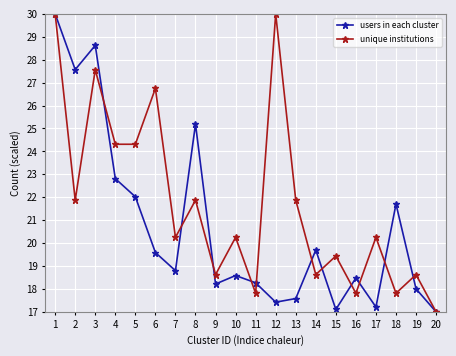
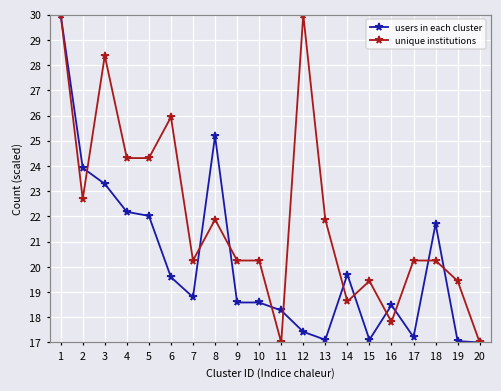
  {
    "users in each cluster": {
-     "2": 27.6,
-     "3": 28.6,
-     "4": 22.8,
+     "2": 23.9,
+     "3": 23.3,
+     "4": 22.2,
      "5": 22.0,
      "6": 19.6,
      "7": 18.8,
      "8": 25.2,
-     "9": 18.2,
+     "9": 18.6,
      "10": 18.6,
      "11": 18.3,
      "12": 17.4,
-     "13": 17.6,
+     "13": 17.1,
      "14": 19.7,
      "15": 17.1,
      "16": 18.5,
      "17": 17.2,
      "18": 21.7,
-     "19": 18.0
+     "19": 17.1
    },
    "unique institutions": {
-     "2": 21.9,
-     "3": 27.6,
+     "2": 22.7,
+     "3": 28.4,
      "4": 24.3,
      "5": 24.3,
-     "6": 26.8,
+     "6": 25.9,
      "7": 20.3,
      "8": 21.9,
-     "9": 18.6,
+     "9": 20.3,
      "10": 20.3,
-     "11": 17.8,
+     "11": 17.0,
      "12": 30.0,
      "13": 21.9,
      "14": 18.6,
      "15": 19.4,
      "16": 17.8,
      "17": 20.3,
-     "18": 17.8,
-     "19": 18.6
+     "18": 20.3,
+     "19": 19.4
    }
  }
